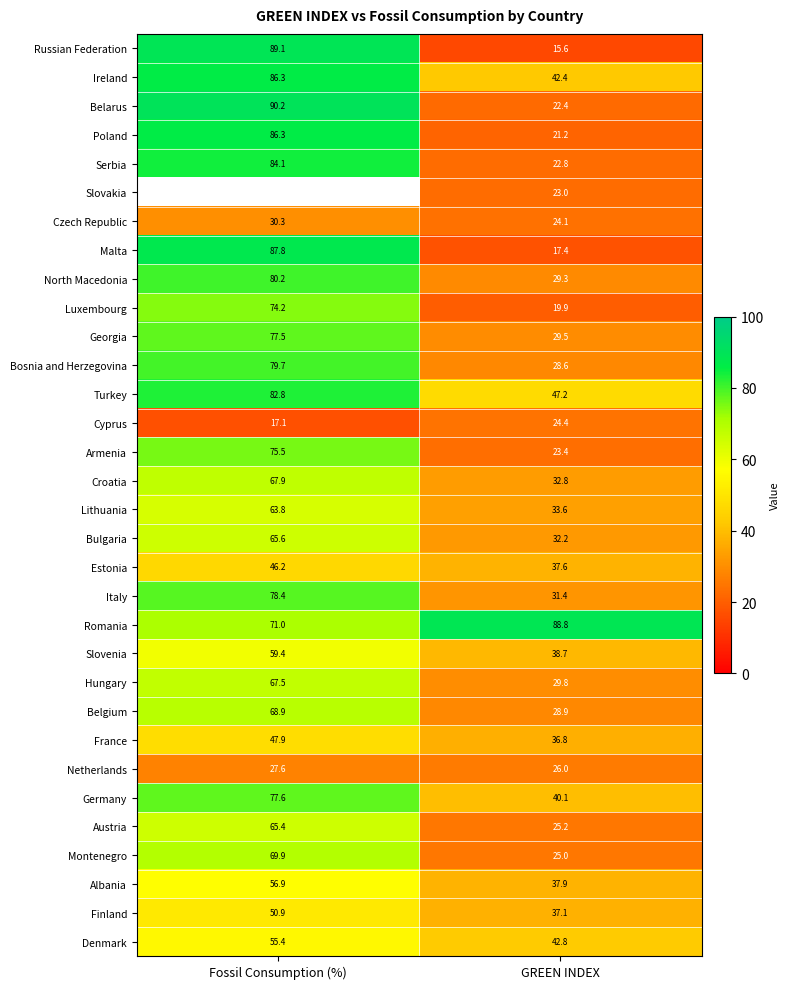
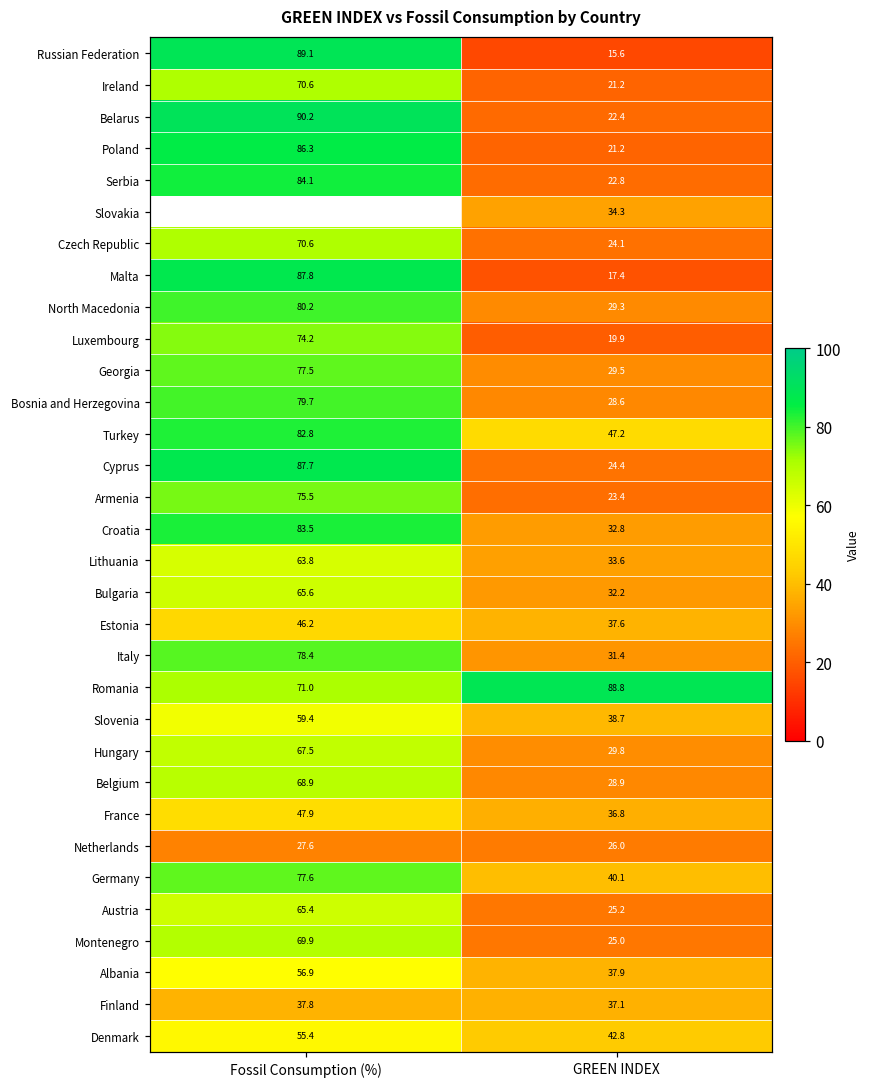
  {
    "Russian Federation": {
      "Fossil Consumption (%)": 89.1,
      "GREEN INDEX": 15.6
    },
    "Ireland": {
-     "Fossil Consumption (%)": 86.3,
-     "GREEN INDEX": 42.4
+     "Fossil Consumption (%)": 70.6,
+     "GREEN INDEX": 21.2
    },
    "Belarus": {
      "Fossil Consumption (%)": 90.2,
      "GREEN INDEX": 22.4
    },
    "Poland": {
      "Fossil Consumption (%)": 86.3,
      "GREEN INDEX": 21.2
    },
    "Serbia": {
      "Fossil Consumption (%)": 84.1,
      "GREEN INDEX": 22.8
    },
    "Slovakia": {
-     "GREEN INDEX": 23.0
+     "GREEN INDEX": 34.3
    },
    "Czech Republic": {
-     "Fossil Consumption (%)": 30.3,
+     "Fossil Consumption (%)": 70.6,
      "GREEN INDEX": 24.1
    },
    "Malta": {
      "Fossil Consumption (%)": 87.8,
      "GREEN INDEX": 17.4
    },
    "North Macedonia": {
      "Fossil Consumption (%)": 80.2,
      "GREEN INDEX": 29.3
    },
    "Luxembourg": {
      "Fossil Consumption (%)": 74.2,
      "GREEN INDEX": 19.9
    },
    "Georgia": {
      "Fossil Consumption (%)": 77.5,
      "GREEN INDEX": 29.5
    },
    "Bosnia and Herzegovina": {
      "Fossil Consumption (%)": 79.7,
      "GREEN INDEX": 28.6
    },
    "Turkey": {
      "Fossil Consumption (%)": 82.8,
      "GREEN INDEX": 47.2
    },
    "Cyprus": {
-     "Fossil Consumption (%)": 17.1,
+     "Fossil Consumption (%)": 87.7,
      "GREEN INDEX": 24.4
    },
    "Armenia": {
      "Fossil Consumption (%)": 75.5,
      "GREEN INDEX": 23.4
    },
    "Croatia": {
-     "Fossil Consumption (%)": 67.9,
+     "Fossil Consumption (%)": 83.5,
      "GREEN INDEX": 32.8
    },
    "Lithuania": {
      "Fossil Consumption (%)": 63.8,
      "GREEN INDEX": 33.6
    },
    "Bulgaria": {
      "Fossil Consumption (%)": 65.6,
      "GREEN INDEX": 32.2
    },
    "Estonia": {
      "Fossil Consumption (%)": 46.2,
      "GREEN INDEX": 37.6
    },
    "Italy": {
      "Fossil Consumption (%)": 78.4,
      "GREEN INDEX": 31.4
    },
    "Romania": {
      "Fossil Consumption (%)": 71.0,
      "GREEN INDEX": 88.8
    },
    "Slovenia": {
      "Fossil Consumption (%)": 59.4,
      "GREEN INDEX": 38.7
    },
    "Hungary": {
      "Fossil Consumption (%)": 67.5,
      "GREEN INDEX": 29.8
    },
    "Belgium": {
      "Fossil Consumption (%)": 68.9,
      "GREEN INDEX": 28.9
    },
    "France": {
      "Fossil Consumption (%)": 47.9,
      "GREEN INDEX": 36.8
    },
    "Netherlands": {
      "Fossil Consumption (%)": 27.6,
      "GREEN INDEX": 26.0
    },
    "Germany": {
      "Fossil Consumption (%)": 77.6,
      "GREEN INDEX": 40.1
    },
    "Austria": {
      "Fossil Consumption (%)": 65.4,
      "GREEN INDEX": 25.2
    },
    "Montenegro": {
      "Fossil Consumption (%)": 69.9,
      "GREEN INDEX": 25.0
    },
    "Albania": {
      "Fossil Consumption (%)": 56.9,
      "GREEN INDEX": 37.9
    },
    "Finland": {
-     "Fossil Consumption (%)": 50.9,
+     "Fossil Consumption (%)": 37.8,
      "GREEN INDEX": 37.1
    },
    "Denmark": {
      "Fossil Consumption (%)": 55.4,
      "GREEN INDEX": 42.8
    }
  }
